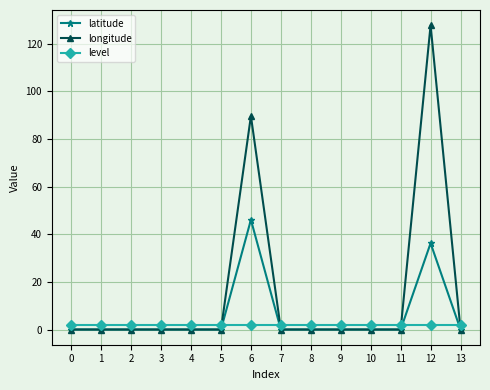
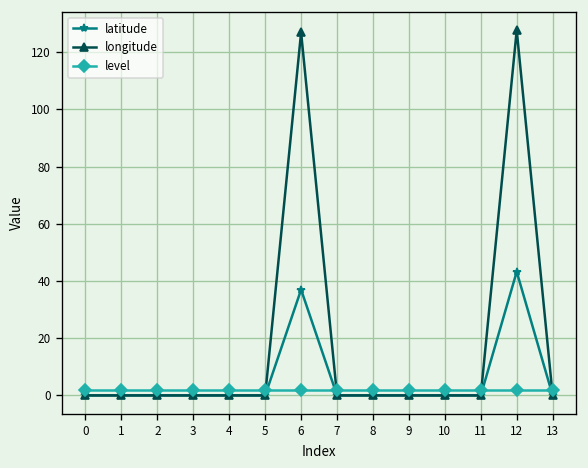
  {
    "latitude": {
-     "6": 46,
-     "12": 36
+     "6": 37,
+     "12": 43
    },
    "longitude": {
-     "6": 90,
+     "6": 127,
      "12": 128
    },
    "level": {
      "0": 2,
      "1": 2,
      "2": 2,
      "3": 2,
      "4": 2,
      "5": 2,
      "6": 2,
      "7": 2,
      "8": 2,
      "9": 2,
      "10": 2,
      "11": 2,
      "12": 2,
      "13": 2
    }
  }
